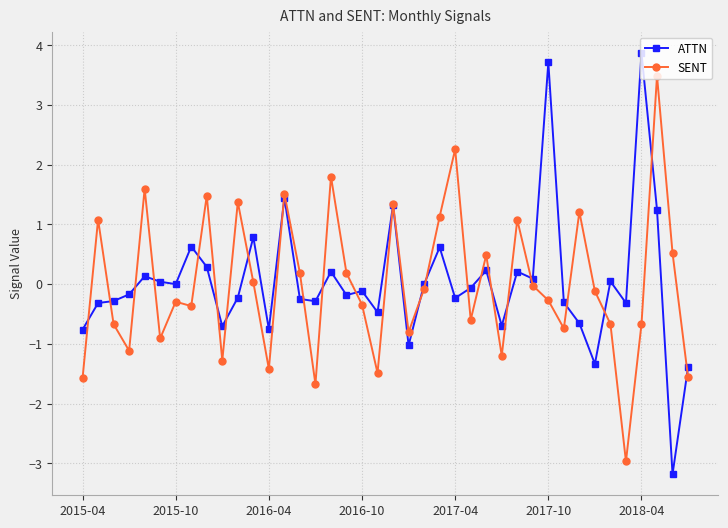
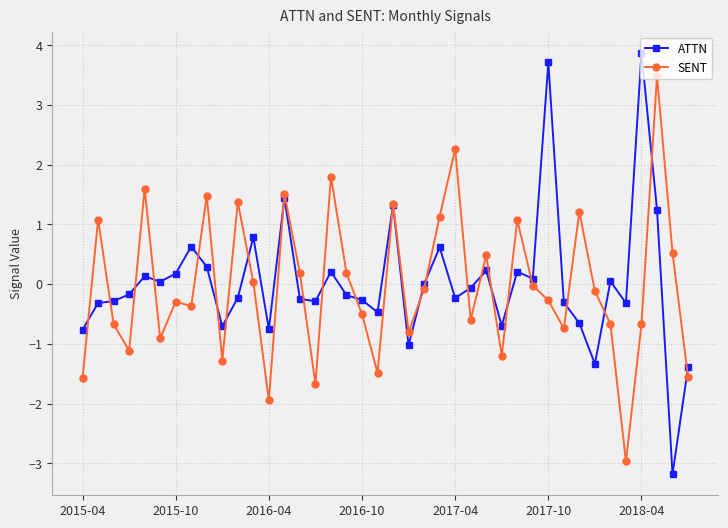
  {
    "ATTN": {
      "2015-04": -0.8,
-     "2015-10": 0.0,
+     "2015-10": 0.2,
      "2016-04": -0.8,
-     "2016-10": -0.1,
+     "2016-10": -0.3,
      "2017-04": -0.2,
      "2017-10": 3.7
    },
    "SENT": {
      "2015-04": -1.6,
      "2015-10": -0.3,
-     "2016-04": -1.4,
-     "2016-10": -0.3,
+     "2016-04": -1.9,
+     "2016-10": -0.5,
      "2017-04": 2.3,
      "2017-10": -0.3,
      "2018-04": -0.7
    }
  }
